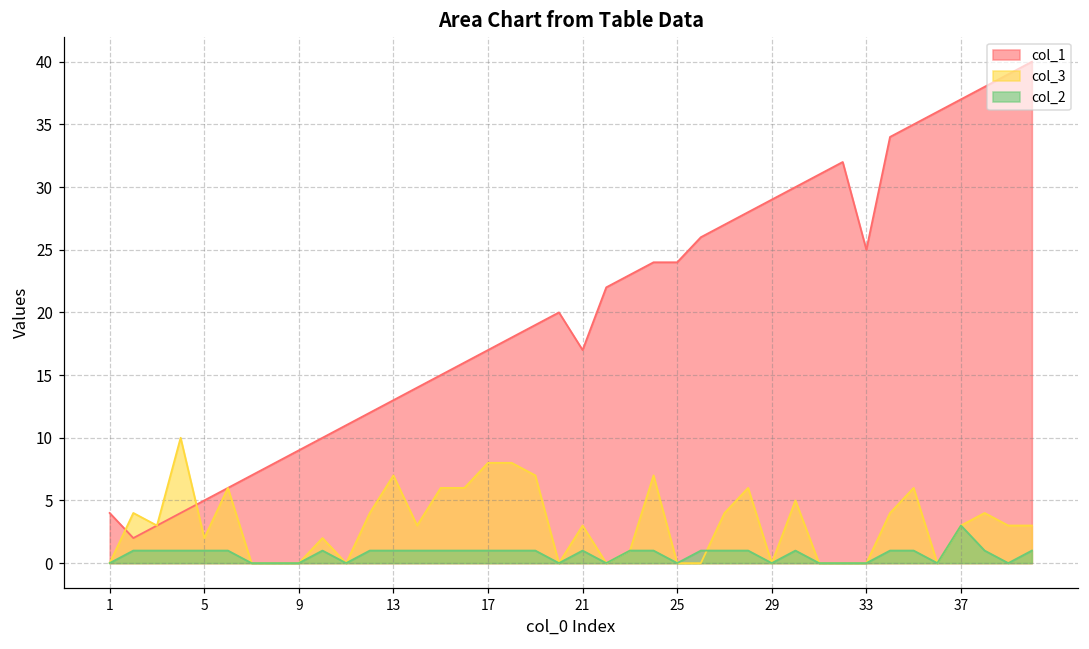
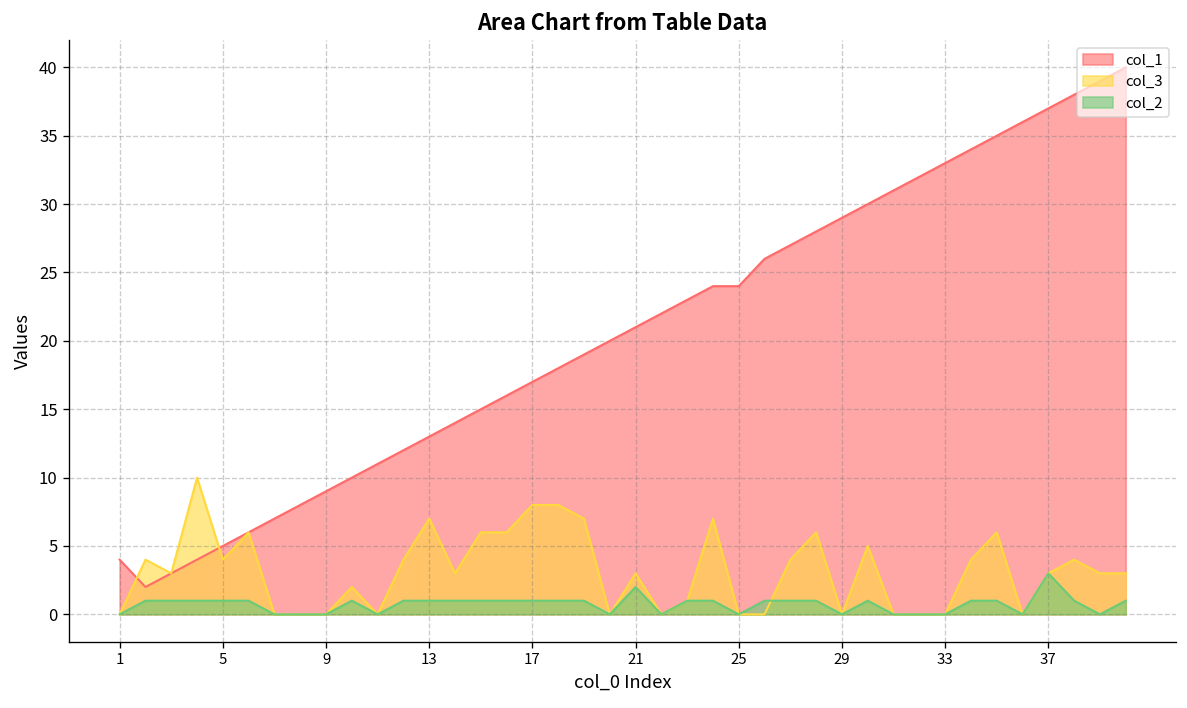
  {
    "col_1": {
      "1": 4,
      "5": 5,
      "9": 9,
      "13": 13,
      "17": 17,
-     "21": 17,
+     "21": 21,
      "25": 24,
      "29": 29,
-     "33": 25,
+     "33": 33,
      "37": 37
    },
    "col_3": {
-     "5": 2,
+     "5": 4,
      "13": 7,
      "17": 8,
      "21": 3
    },
    "col_2": {
      "5": 1,
      "13": 1,
      "17": 1,
-     "21": 1
+     "21": 2
    }
  }
